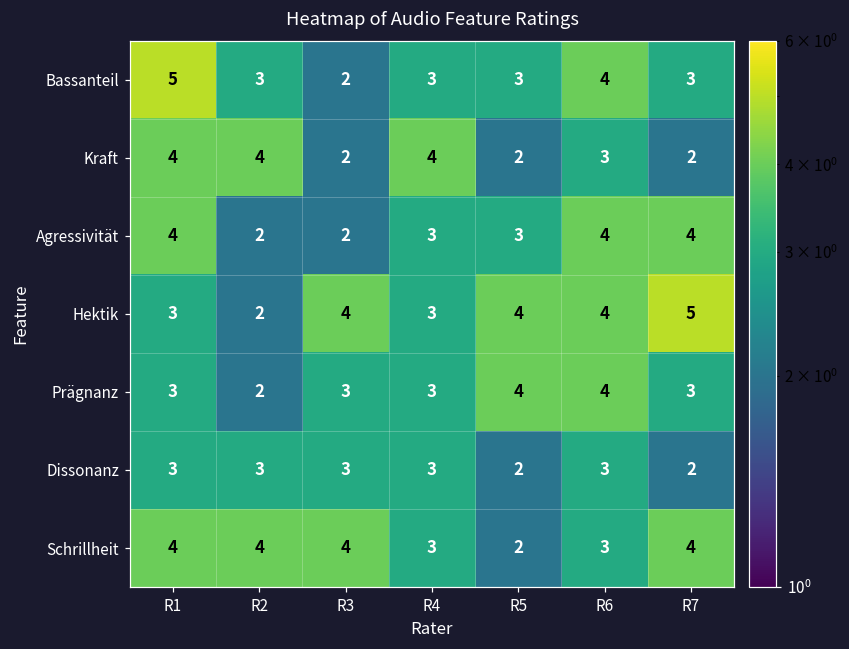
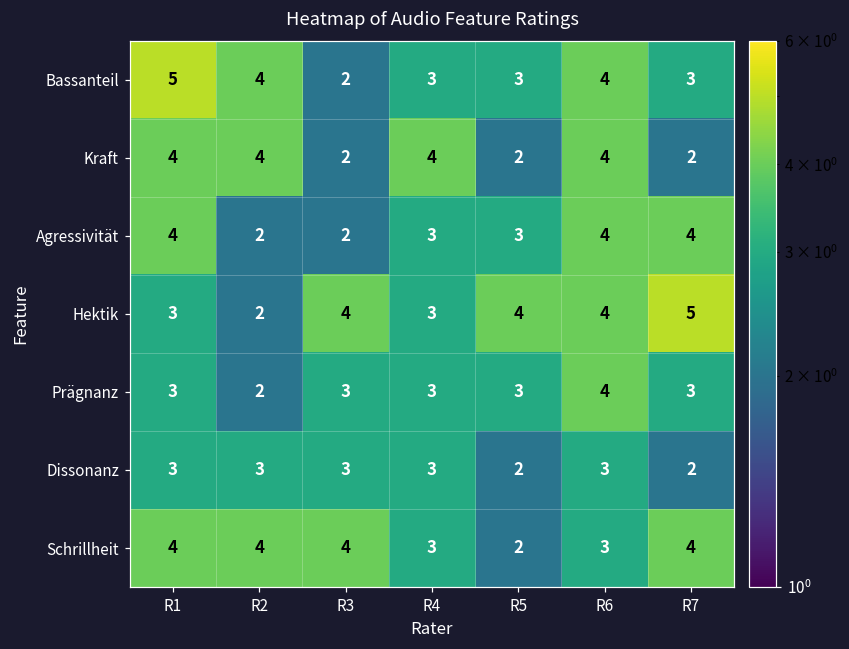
  {
    "Bassanteil": {
      "R1": 5,
-     "R2": 3,
+     "R2": 4,
      "R3": 2,
      "R4": 3,
      "R5": 3,
      "R6": 4,
      "R7": 3
    },
    "Kraft": {
      "R1": 4,
      "R2": 4,
      "R3": 2,
      "R4": 4,
      "R5": 2,
-     "R6": 3,
+     "R6": 4,
      "R7": 2
    },
    "Agressivität": {
      "R1": 4,
      "R2": 2,
      "R3": 2,
      "R4": 3,
      "R5": 3,
      "R6": 4,
      "R7": 4
    },
    "Hektik": {
      "R1": 3,
      "R2": 2,
      "R3": 4,
      "R4": 3,
      "R5": 4,
      "R6": 4,
      "R7": 5
    },
    "Prägnanz": {
      "R1": 3,
      "R2": 2,
      "R3": 3,
      "R4": 3,
-     "R5": 4,
+     "R5": 3,
      "R6": 4,
      "R7": 3
    },
    "Dissonanz": {
      "R1": 3,
      "R2": 3,
      "R3": 3,
      "R4": 3,
      "R5": 2,
      "R6": 3,
      "R7": 2
    },
    "Schrillheit": {
      "R1": 4,
      "R2": 4,
      "R3": 4,
      "R4": 3,
      "R5": 2,
      "R6": 3,
      "R7": 4
    }
  }
